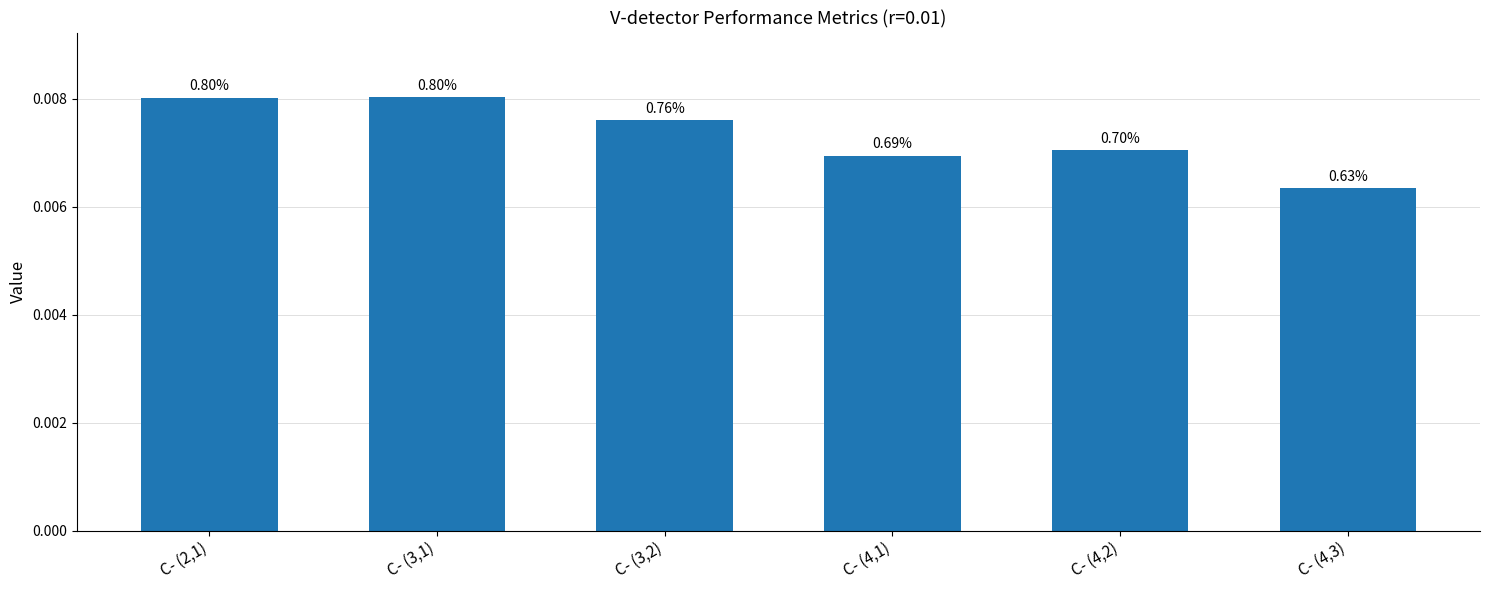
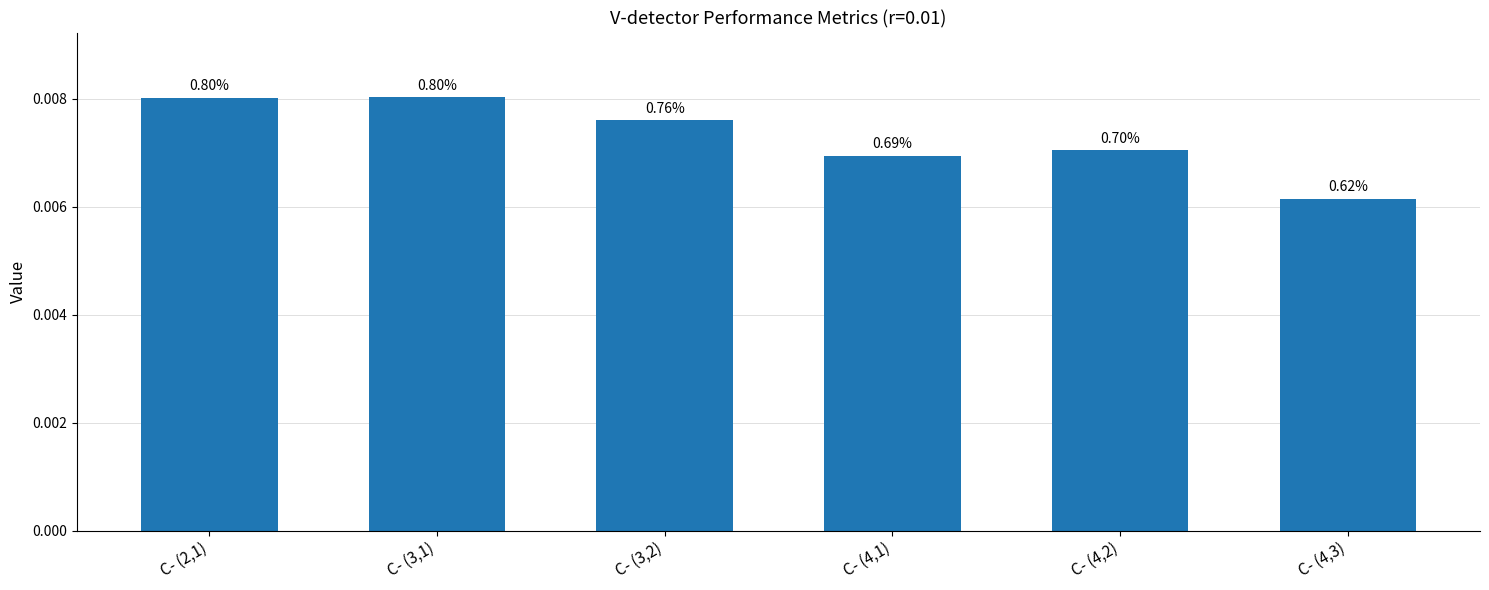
  {
    "C- (2,1)": "0.80%",
    "C- (3,1)": "0.80%",
    "C- (3,2)": "0.76%",
    "C- (4,1)": "0.69%",
    "C- (4,2)": "0.70%",
-   "C- (4,3)": "0.63%"
+   "C- (4,3)": "0.62%"
  }
